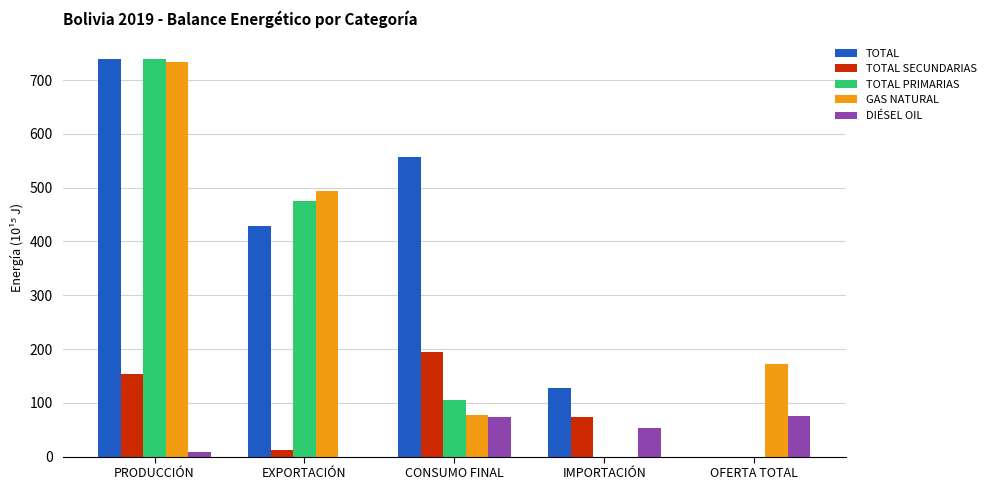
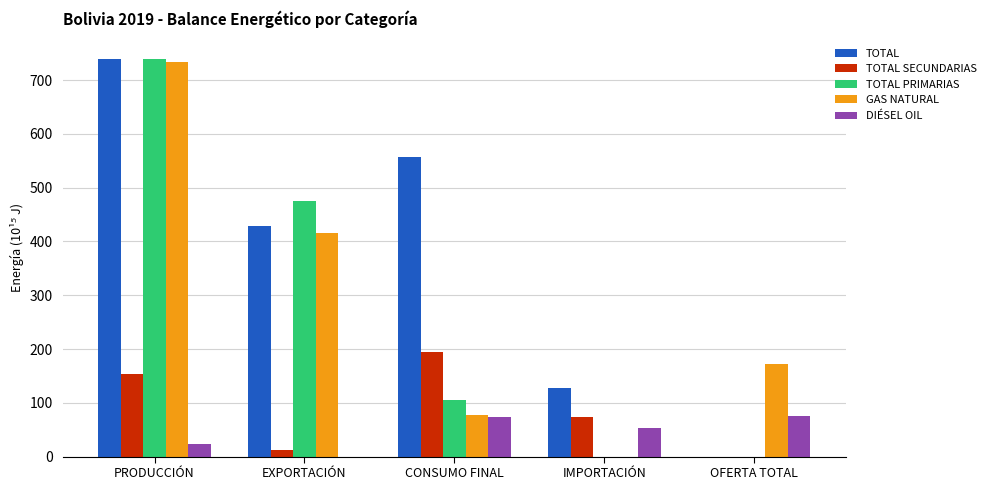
  {
    "TOTAL": {
      "PRODUCCIÓN": 740,
      "EXPORTACIÓN": 430,
      "CONSUMO FINAL": 560,
      "IMPORTACIÓN": 130,
      "OFERTA TOTAL": 0
    },
    "TOTAL SECUNDARIAS": {
      "PRODUCCIÓN": 150,
      "EXPORTACIÓN": 10,
      "CONSUMO FINAL": 190,
      "IMPORTACIÓN": 70,
      "OFERTA TOTAL": 0
    },
    "TOTAL PRIMARIAS": {
      "PRODUCCIÓN": 740,
      "EXPORTACIÓN": 480,
      "CONSUMO FINAL": 110,
      "IMPORTACIÓN": 0,
      "OFERTA TOTAL": 0
    },
    "GAS NATURAL": {
      "PRODUCCIÓN": 730,
-     "EXPORTACIÓN": 490,
+     "EXPORTACIÓN": 420,
      "CONSUMO FINAL": 80,
      "IMPORTACIÓN": 0,
      "OFERTA TOTAL": 170
    },
    "DIÉSEL OIL": {
-     "PRODUCCIÓN": 10,
+     "PRODUCCIÓN": 20,
      "EXPORTACIÓN": 0,
      "CONSUMO FINAL": 70,
      "IMPORTACIÓN": 50,
      "OFERTA TOTAL": 80
    }
  }
